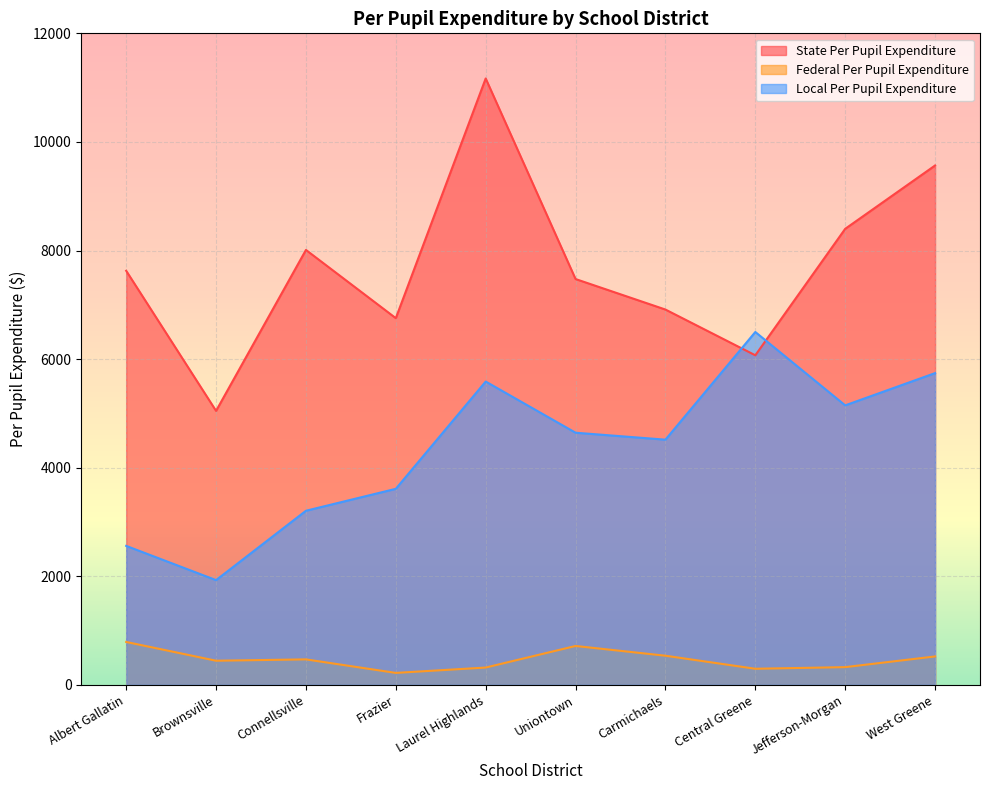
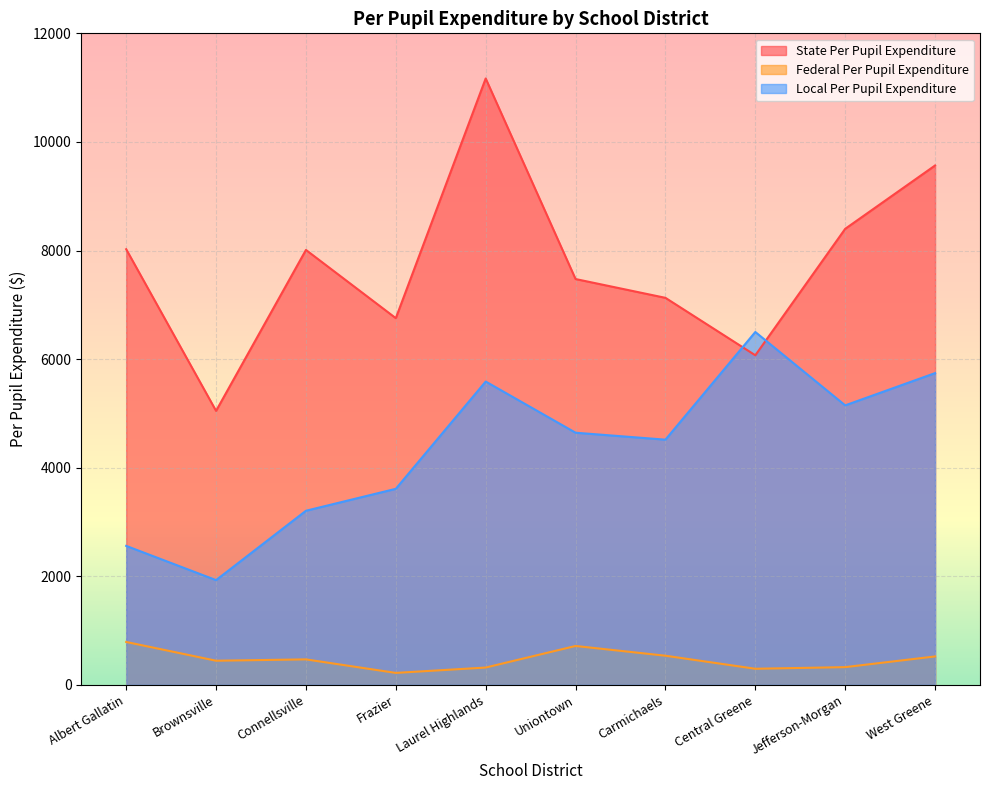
  {
    "State Per Pupil Expenditure": {
-     "Albert Gallatin": 7600,
+     "Albert Gallatin": 8000,
      "Brownsville": 5000,
      "Connellsville": 8000,
      "Frazier": 6800,
      "Laurel Highlands": 11200,
      "Uniontown": 7500,
-     "Carmichaels": 6900,
+     "Carmichaels": 7100,
      "Central Greene": 6100,
      "Jefferson-Morgan": 8400,
      "West Greene": 9600
    },
    "Federal Per Pupil Expenditure": {
      "Albert Gallatin": 800,
      "Brownsville": 400,
      "Connellsville": 500,
      "Frazier": 200,
      "Laurel Highlands": 300,
      "Uniontown": 700,
      "Carmichaels": 500,
      "Central Greene": 300,
      "Jefferson-Morgan": 300,
      "West Greene": 500
    },
    "Local Per Pupil Expenditure": {
      "Albert Gallatin": 2600,
      "Brownsville": 1900,
      "Connellsville": 3200,
      "Frazier": 3600,
      "Laurel Highlands": 5600,
      "Uniontown": 4600,
      "Carmichaels": 4500,
      "Central Greene": 6500,
      "Jefferson-Morgan": 5100,
      "West Greene": 5700
    }
  }
